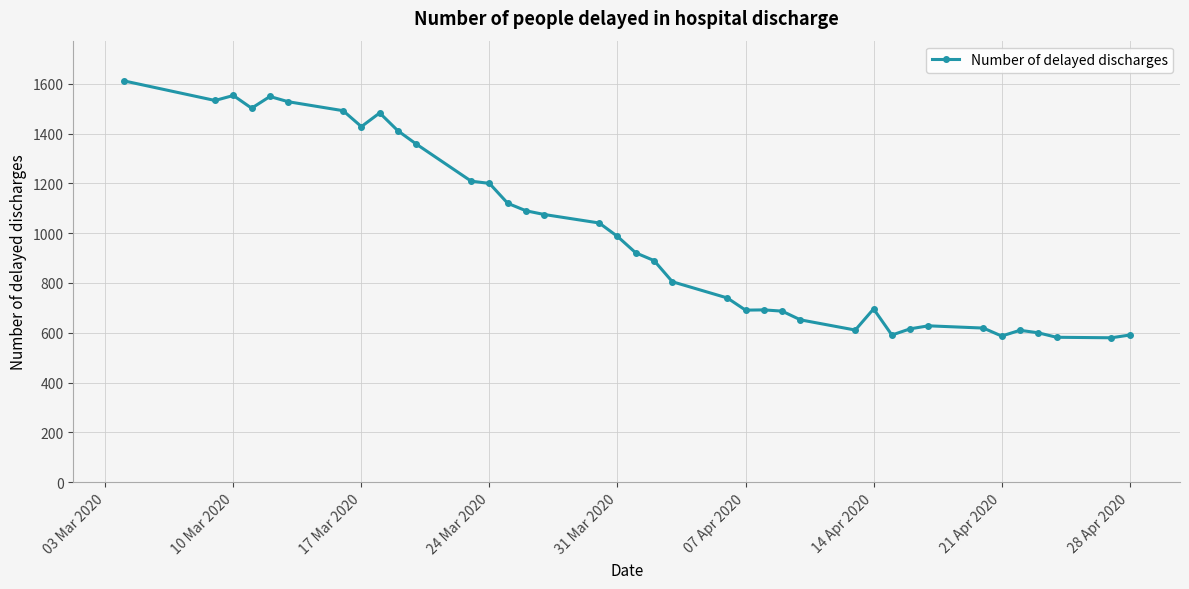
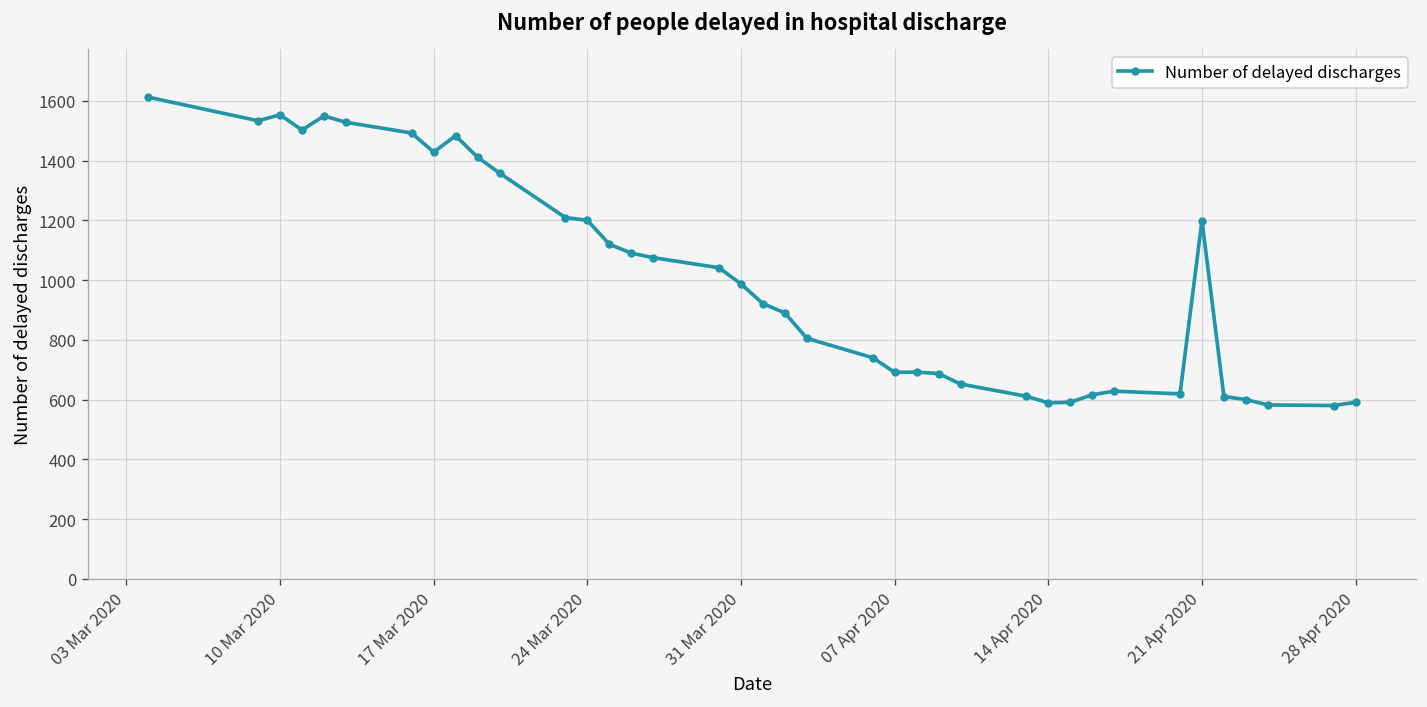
  {
    "10 Mar 2020": 1550,
    "17 Mar 2020": 1430,
    "24 Mar 2020": 1200,
    "31 Mar 2020": 990,
    "07 Apr 2020": 690,
-   "14 Apr 2020": 700,
-   "21 Apr 2020": 590,
+   "14 Apr 2020": 590,
+   "21 Apr 2020": 1200,
    "28 Apr 2020": 590
  }
